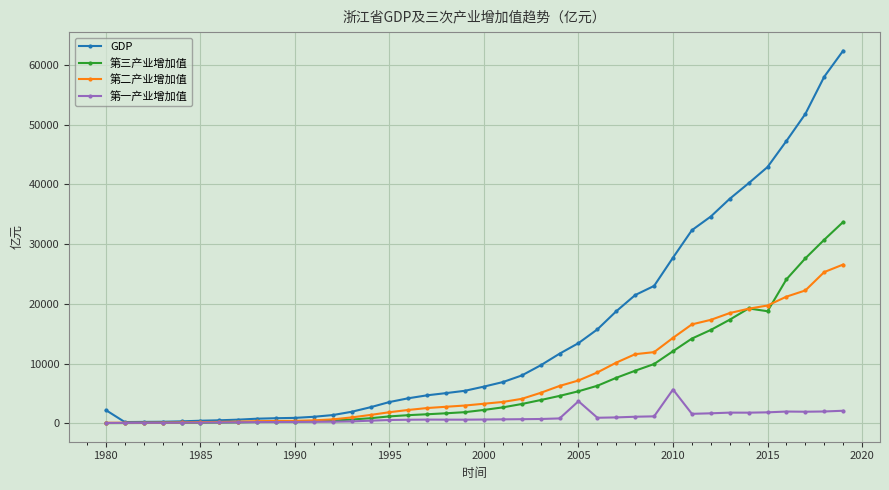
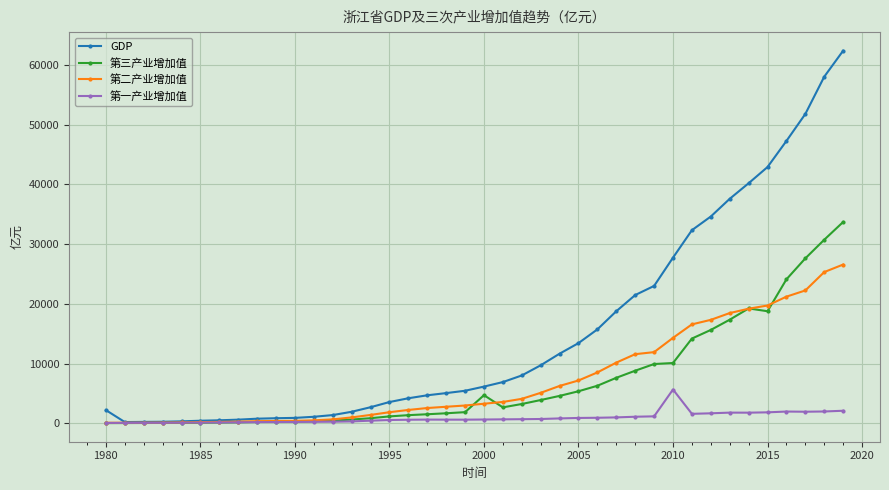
  {
    "GDP": {
      "1980": 2000,
      "1990": 1000,
      "1995": 4000,
      "2000": 6000,
      "2005": 13000,
      "2010": 28000,
      "2015": 43000
    },
    "第三产业增加值": {
      "1995": 1000,
-     "2000": 2000,
+     "2000": 5000,
      "2005": 5000,
-     "2010": 12000,
+     "2010": 10000,
      "2015": 19000
    },
    "第二产业增加值": {
      "1995": 2000,
      "2000": 3000,
      "2005": 7000,
      "2010": 14000,
      "2015": 20000
    },
    "第一产业增加值": {
      "1995": 1000,
      "2000": 1000,
-     "2005": 4000,
+     "2005": 1000,
      "2010": 6000,
      "2015": 2000
    }
  }
